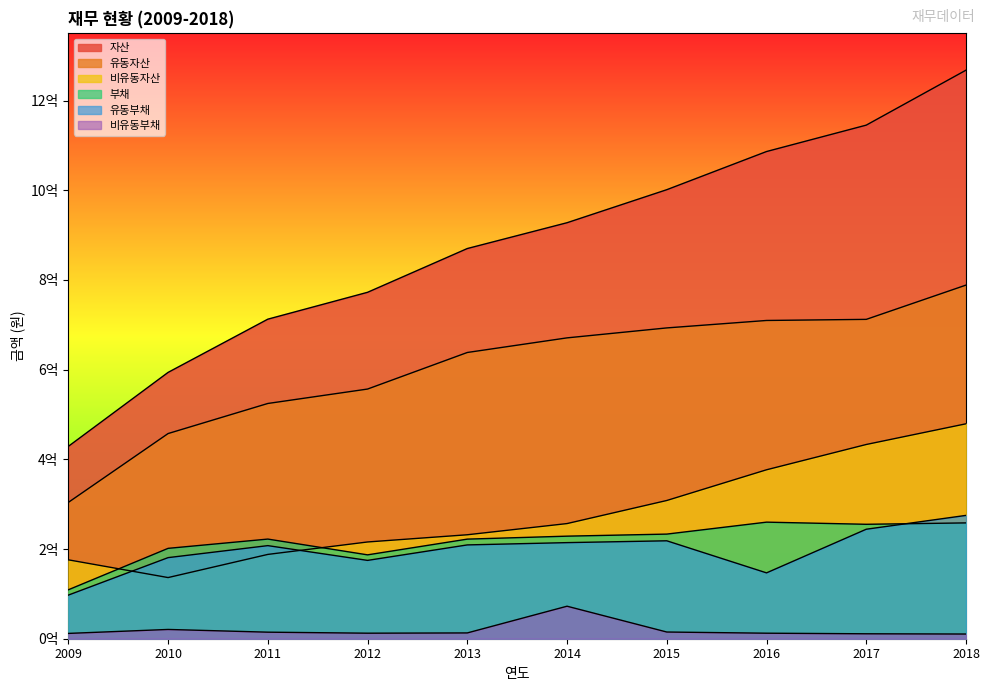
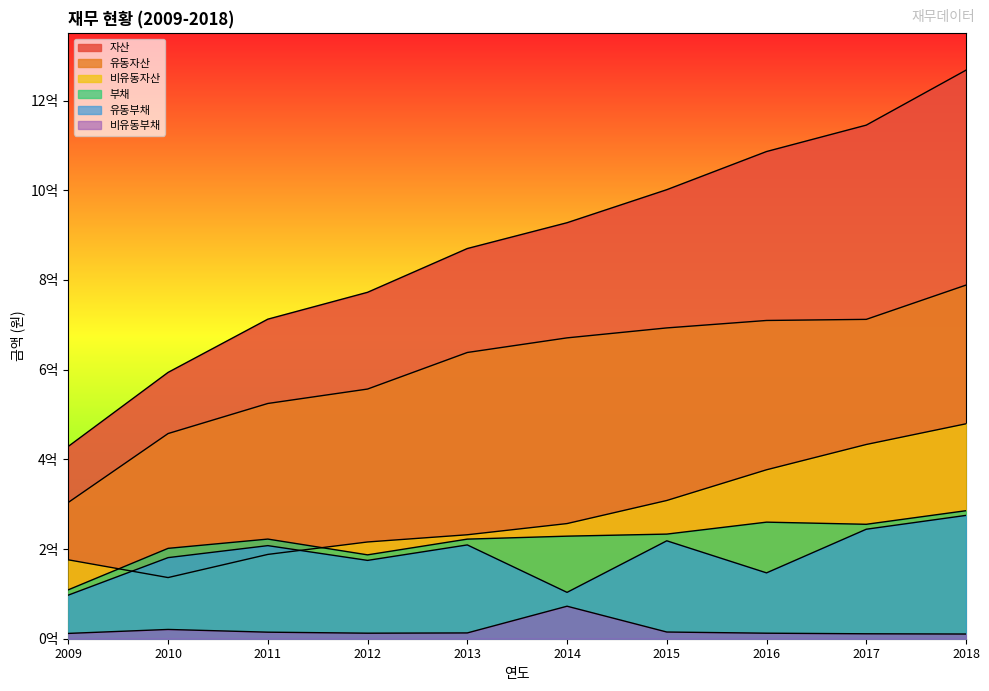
  {
    "비유동자산": {
      "2009": "1.8억",
      "2010": "1.4억",
      "2011": "1.9억",
      "2012": "2.2억",
      "2013": "2.3억",
      "2014": "2.6억",
      "2015": "3.1억",
      "2016": "3.8억",
      "2017": "4.3억",
      "2018": "4.8억"
    },
    "부채": {
      "2009": "1.1억",
      "2010": "2.0억",
      "2011": "2.2억",
      "2012": "1.9억",
      "2013": "2.2억",
      "2014": "2.3억",
      "2015": "2.3억",
      "2016": "2.6억",
      "2017": "2.6억",
-     "2018": "2.6억"
+     "2018": "2.9억"
    },
    "유동부채": {
      "2009": "1.0억",
      "2010": "1.8억",
      "2011": "2.1억",
      "2012": "1.7억",
      "2013": "2.1억",
-     "2014": "2.1억",
+     "2014": "1.0억",
      "2015": "2.2억",
      "2016": "1.5억",
      "2017": "2.4억",
      "2018": "2.8억"
    },
    "비유동부채": {
      "2009": "0.1억",
      "2010": "0.2억",
      "2011": "0.1억",
      "2012": "0.1억",
      "2013": "0.1억",
      "2014": "0.7억",
      "2015": "0.1억",
      "2016": "0.1억",
      "2017": "0.1억",
      "2018": "0.1억"
    }
  }
